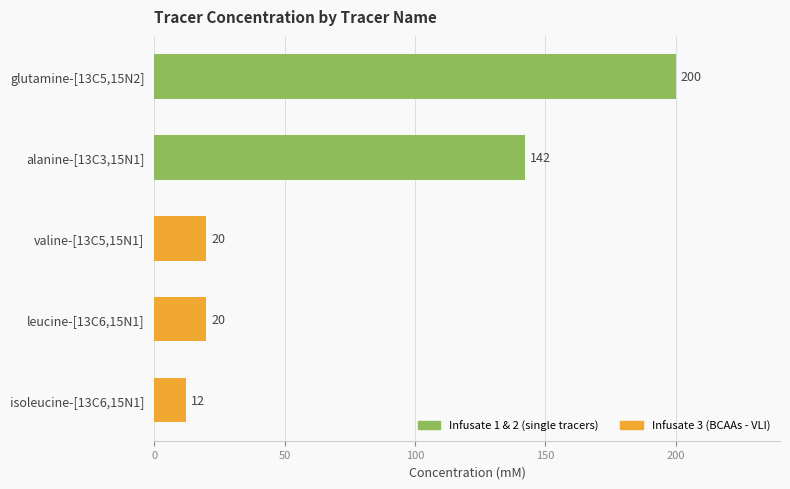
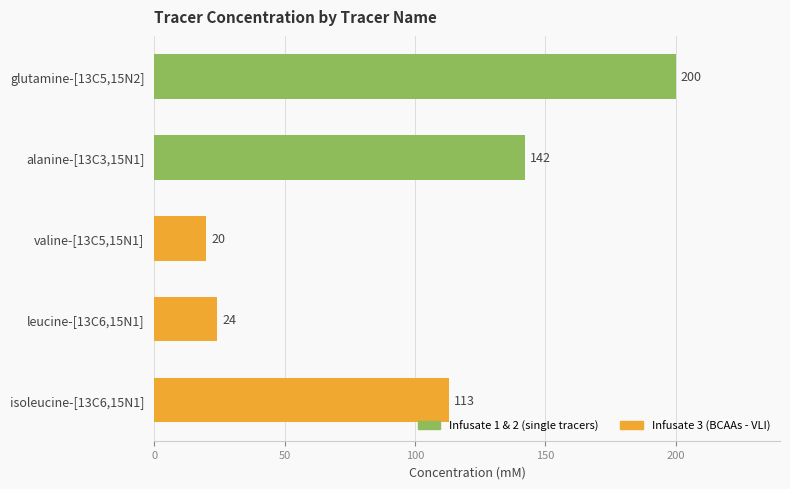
  {
    "glutamine-[13C5,15N2]": 200,
    "alanine-[13C3,15N1]": 142,
    "valine-[13C5,15N1]": 20,
-   "leucine-[13C6,15N1]": 20,
-   "isoleucine-[13C6,15N1]": 12
+   "leucine-[13C6,15N1]": 24,
+   "isoleucine-[13C6,15N1]": 113
  }
